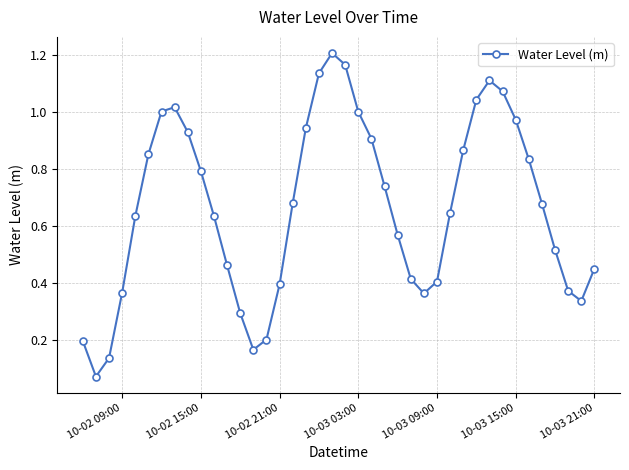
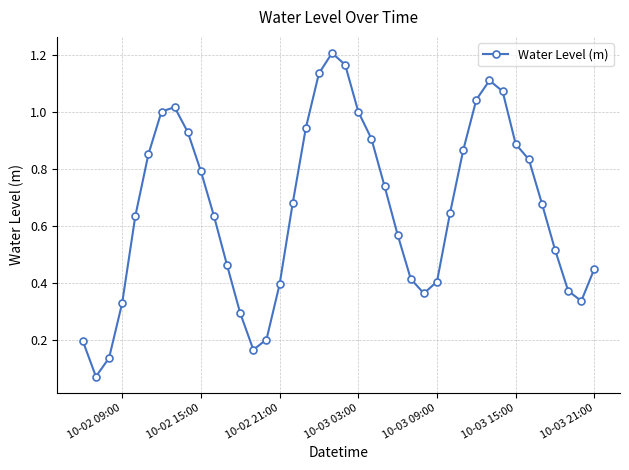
  {
-   "10-02 09:00": 0.37,
+   "10-02 09:00": 0.33,
    "10-02 15:00": 0.79,
    "10-02 21:00": 0.40,
    "10-03 03:00": 1.00,
    "10-03 09:00": 0.41,
-   "10-03 15:00": 0.97,
+   "10-03 15:00": 0.89,
    "10-03 21:00": 0.45
  }
